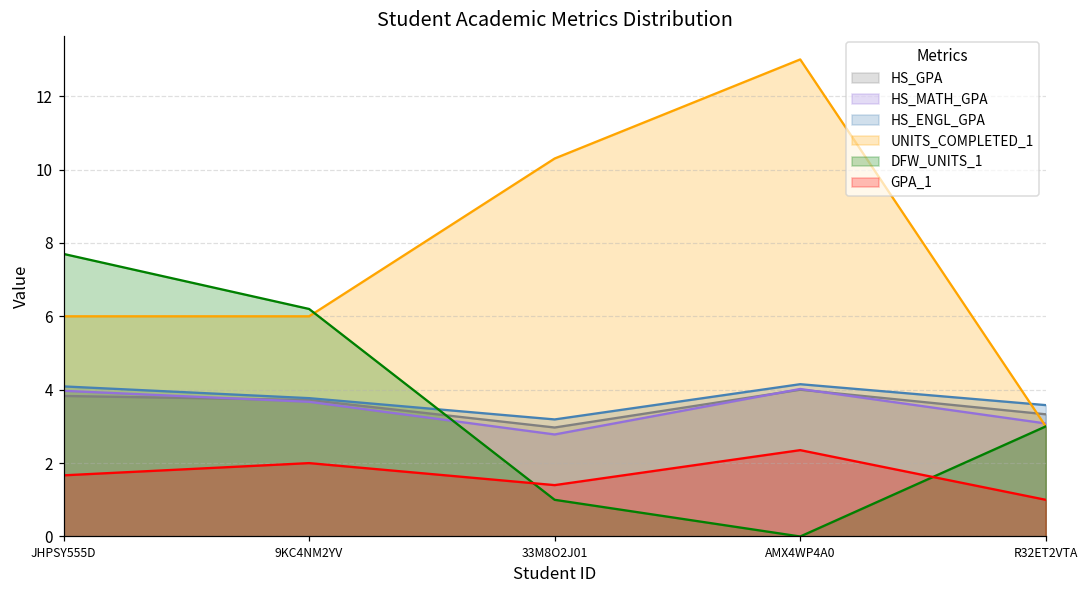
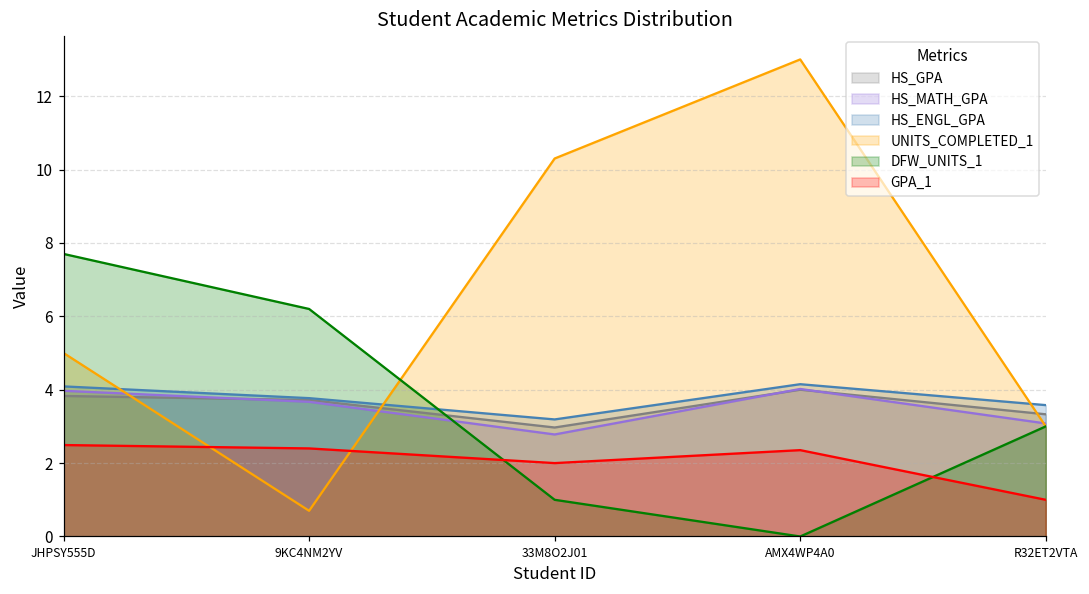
  {
    "UNITS_COMPLETED_1": {
-     "JHPSY555D": 6,
-     "9KC4NM2YV": 6.0,
+     "JHPSY555D": 5,
+     "9KC4NM2YV": 0.7,
      "33M8O2J01": 10.3,
      "AMX4WP4A0": 13.0
    },
    "DFW_UNITS_1": {
      "JHPSY555D": 7.7,
      "9KC4NM2YV": 6.2,
      "33M8O2J01": 1.0,
      "AMX4WP4A0": 0.0
    },
    "GPA_1": {
-     "JHPSY555D": 1.7,
-     "9KC4NM2YV": 2.0,
-     "33M8O2J01": 1.4,
+     "JHPSY555D": 2.5,
+     "9KC4NM2YV": 2.4,
+     "33M8O2J01": 2.0,
      "AMX4WP4A0": 2.4,
      "R32ET2VTA": 1.0
    }
  }
